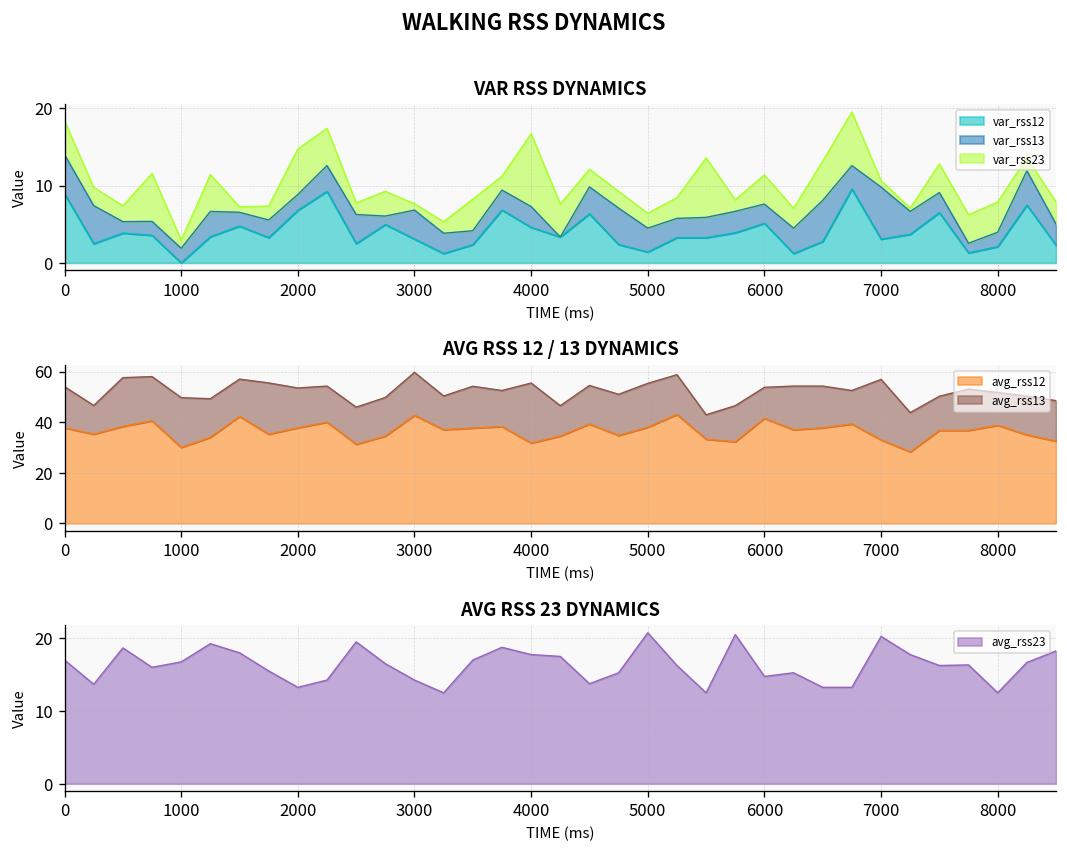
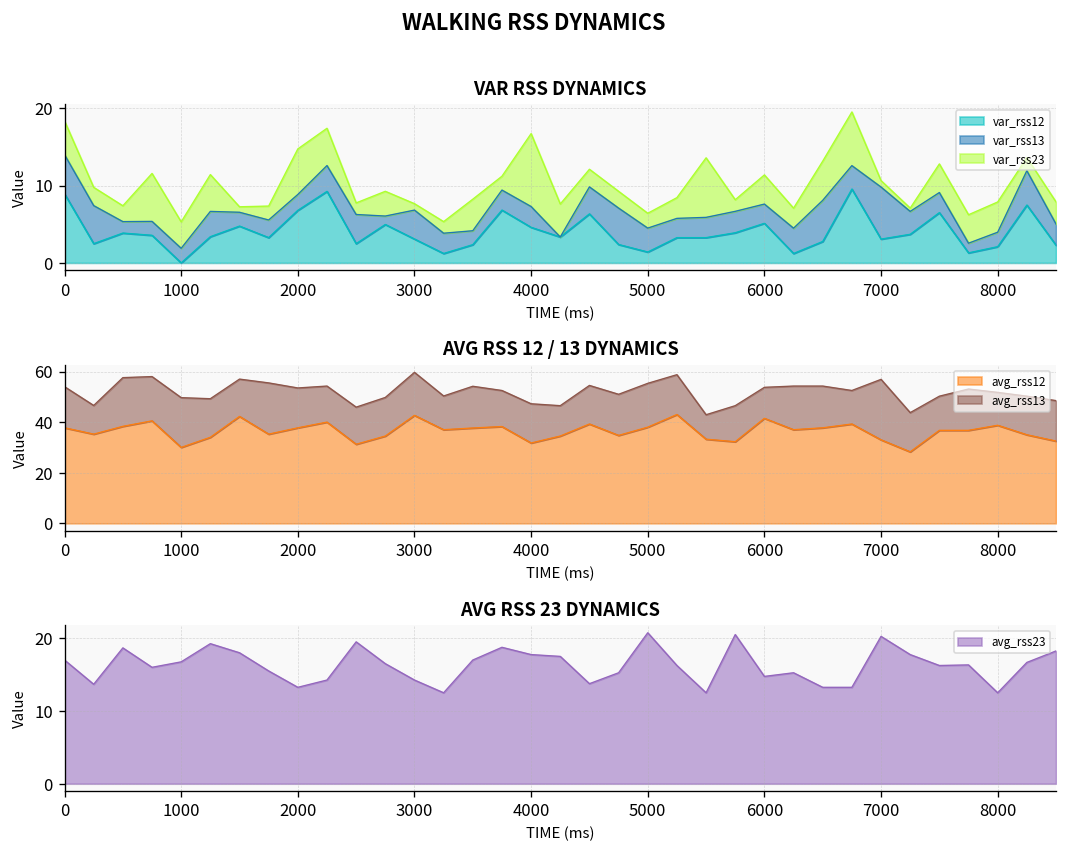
  {
    "VAR RSS DYNAMICS": {
      "var_rss12": {
        "0": 9,
        "1000": 0,
        "2000": 7,
        "3000": 3,
        "4000": 5,
        "5000": 1,
        "6000": 5,
        "7000": 3,
        "8000": 2
      },
      "var_rss13": {
        "0": 5,
        "1000": 2,
        "2000": 2,
        "3000": 4,
        "4000": 3,
        "5000": 3,
        "6000": 2,
        "7000": 7,
        "8000": 2
      },
      "var_rss23": {
        "0": 4,
-       "1000": 1,
+       "1000": 3,
        "2000": 6,
        "3000": 1,
        "4000": 9,
        "5000": 2,
        "6000": 4,
        "7000": 1,
        "8000": 4
      }
    },
    "AVG RSS 12 / 13 DYNAMICS": {
      "avg_rss12": {
        "0": 38,
        "1000": 30,
        "2000": 38,
        "3000": 43,
        "4000": 32,
        "5000": 38,
        "6000": 42,
        "7000": 33,
        "8000": 39
      },
      "avg_rss13": {
        "0": 16,
        "1000": 20,
        "2000": 16,
        "3000": 17,
-       "4000": 24,
+       "4000": 16,
        "5000": 17,
        "6000": 12,
        "7000": 24
      }
    },
    "AVG RSS 23 DYNAMICS": {
      "0": 17,
      "1000": 17,
      "2000": 13,
      "3000": 14,
      "4000": 18,
      "5000": 21,
      "6000": 15,
      "7000": 20,
      "8000": 13
    }
  }
